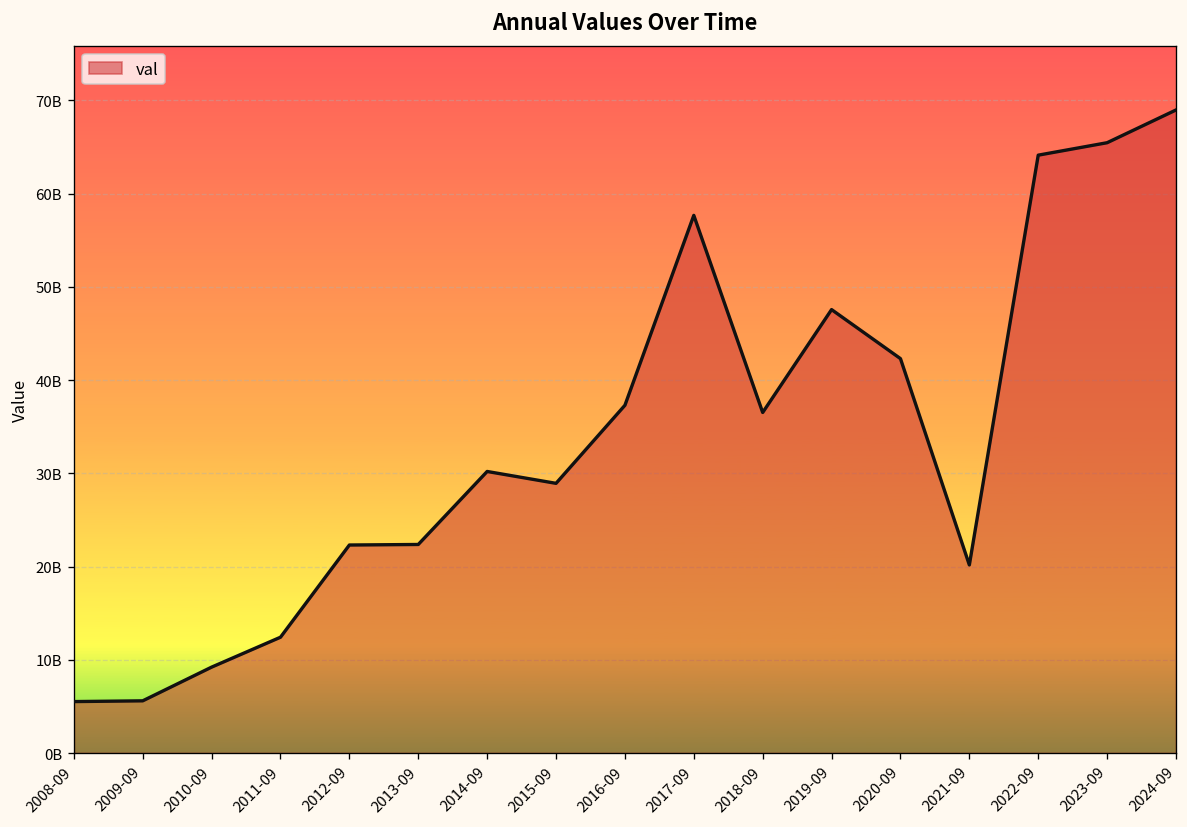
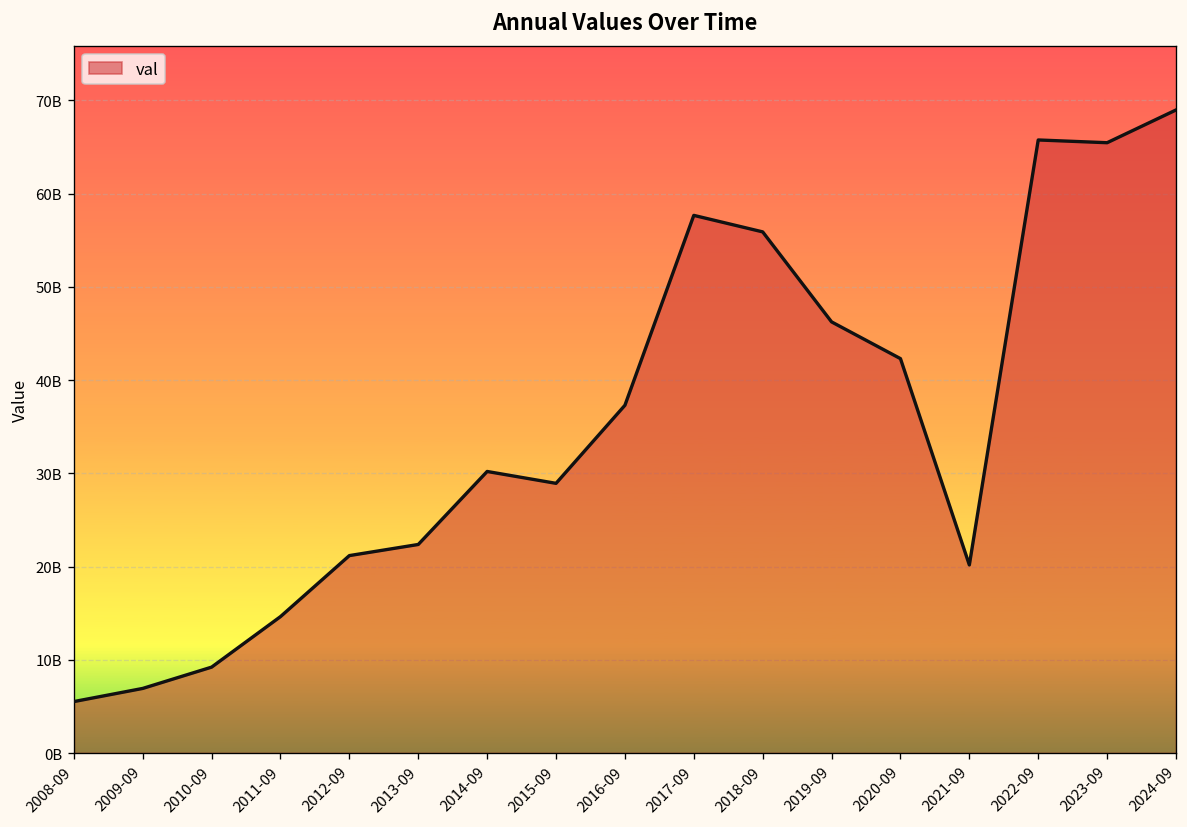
  {
    "2008-09": 6000000000,
-   "2009-09": 6000000000,
+   "2009-09": 7000000000,
    "2010-09": 9000000000,
-   "2011-09": 12000000000,
-   "2012-09": 22000000000,
+   "2011-09": 15000000000,
+   "2012-09": 21000000000,
    "2013-09": 22000000000,
    "2014-09": 30000000000,
    "2015-09": 29000000000,
    "2016-09": 37000000000,
    "2017-09": 58000000000,
-   "2018-09": 37000000000,
-   "2019-09": 48000000000,
+   "2018-09": 56000000000,
+   "2019-09": 46000000000,
    "2020-09": 42000000000,
    "2021-09": 20000000000,
-   "2022-09": 64000000000,
+   "2022-09": 66000000000,
    "2023-09": 65000000000,
    "2024-09": 69000000000
  }
